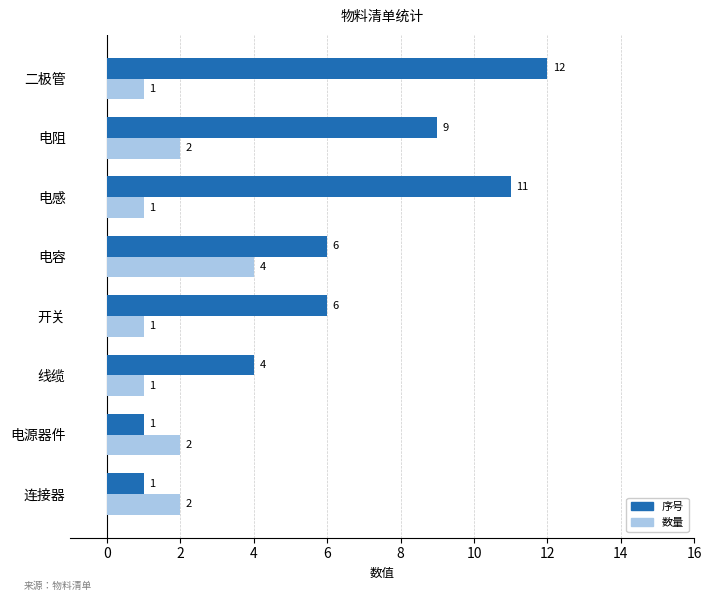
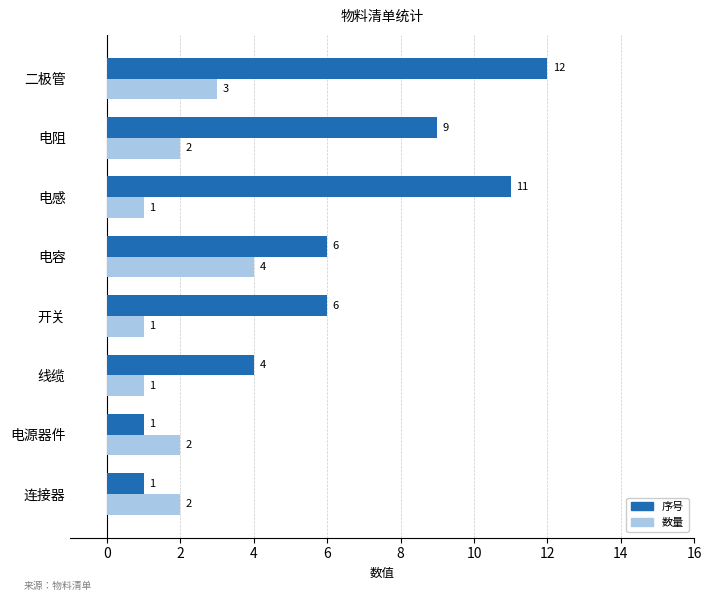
  {
    "序号": {
      "二极管": 12,
      "电阻": 9,
      "电感": 11,
      "电容": 6,
      "开关": 6,
      "线缆": 4,
      "电源器件": 1,
      "连接器": 1
    },
    "数量": {
-     "二极管": 1,
+     "二极管": 3,
      "电阻": 2,
      "电感": 1,
      "电容": 4,
      "开关": 1,
      "线缆": 1,
      "电源器件": 2,
      "连接器": 2
    }
  }
